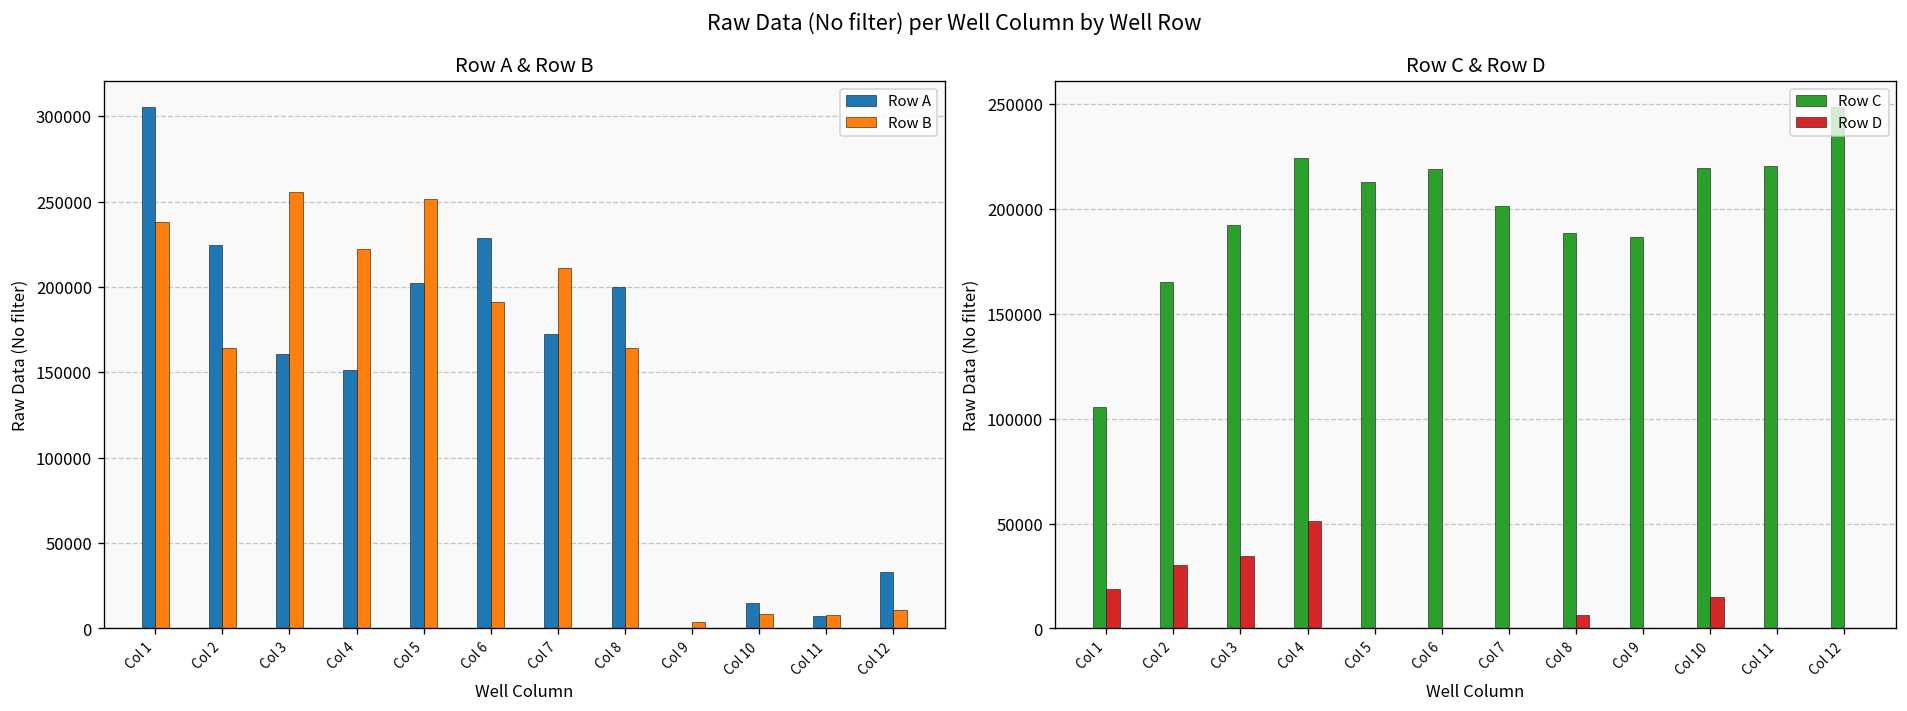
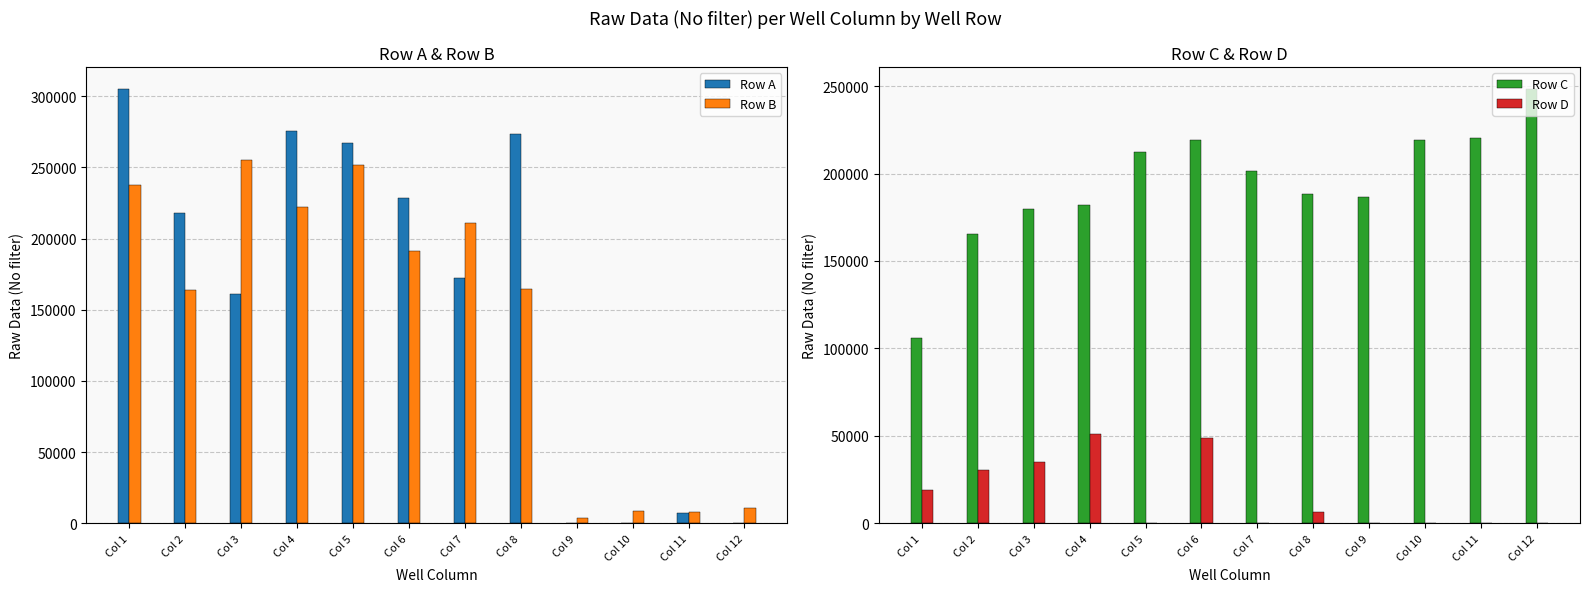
  {
    "Row A & Row B": {
      "Row A": {
        "Col 1": 305000,
-       "Col 2": 224000,
+       "Col 2": 218000,
        "Col 3": 161000,
-       "Col 4": 151000,
-       "Col 5": 202000,
+       "Col 4": 276000,
+       "Col 5": 267000,
        "Col 6": 229000,
        "Col 7": 172000,
-       "Col 8": 200000,
-       "Col 10": 15000,
+       "Col 8": 274000,
+       "Col 10": 0,
        "Col 11": 7000,
-       "Col 12": 33000
+       "Col 12": 0
      },
      "Row B": {
        "Col 1": 238000,
        "Col 2": 164000,
        "Col 3": 255000,
        "Col 4": 222000,
        "Col 5": 252000,
        "Col 6": 191000,
        "Col 7": 211000,
        "Col 8": 164000,
        "Col 9": 4000,
        "Col 10": 9000,
        "Col 11": 8000,
        "Col 12": 11000
      }
    },
    "Row C & Row D": {
      "Row C": {
        "Col 1": 106000,
        "Col 2": 165000,
-       "Col 3": 192000,
-       "Col 4": 224000,
+       "Col 3": 180000,
+       "Col 4": 182000,
        "Col 5": 213000,
        "Col 6": 219000,
        "Col 7": 202000,
        "Col 8": 188000,
        "Col 9": 186000,
        "Col 10": 219000,
        "Col 11": 220000
      },
      "Row D": {
        "Col 1": 19000,
        "Col 2": 30000,
        "Col 3": 35000,
        "Col 4": 51000,
        "Col 5": 0,
-       "Col 6": 0,
+       "Col 6": 49000,
        "Col 7": 0,
        "Col 8": 6000,
        "Col 9": 0,
-       "Col 10": 15000,
+       "Col 10": 0,
        "Col 11": 0,
        "Col 12": 0
      }
    }
  }
